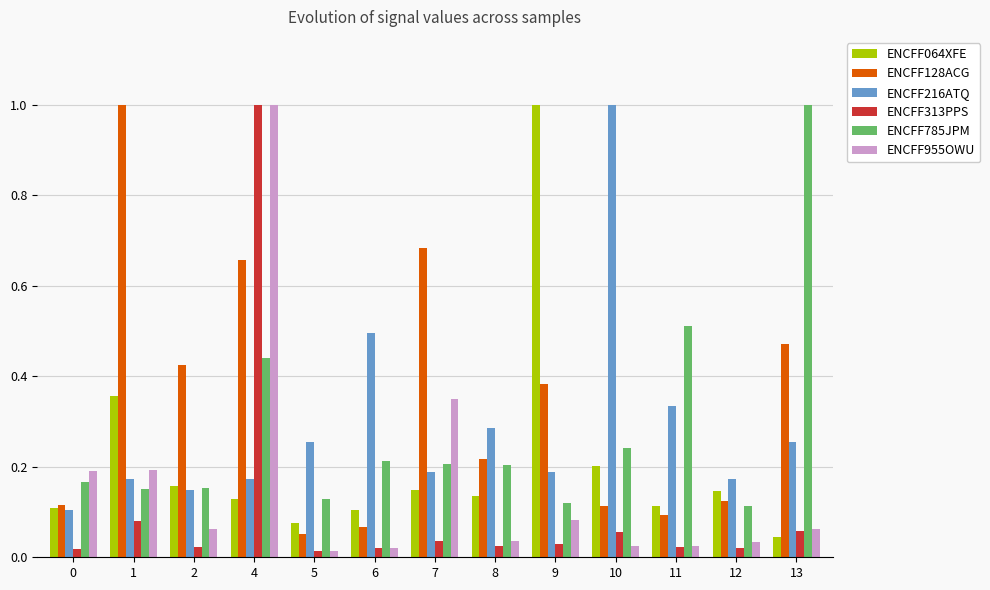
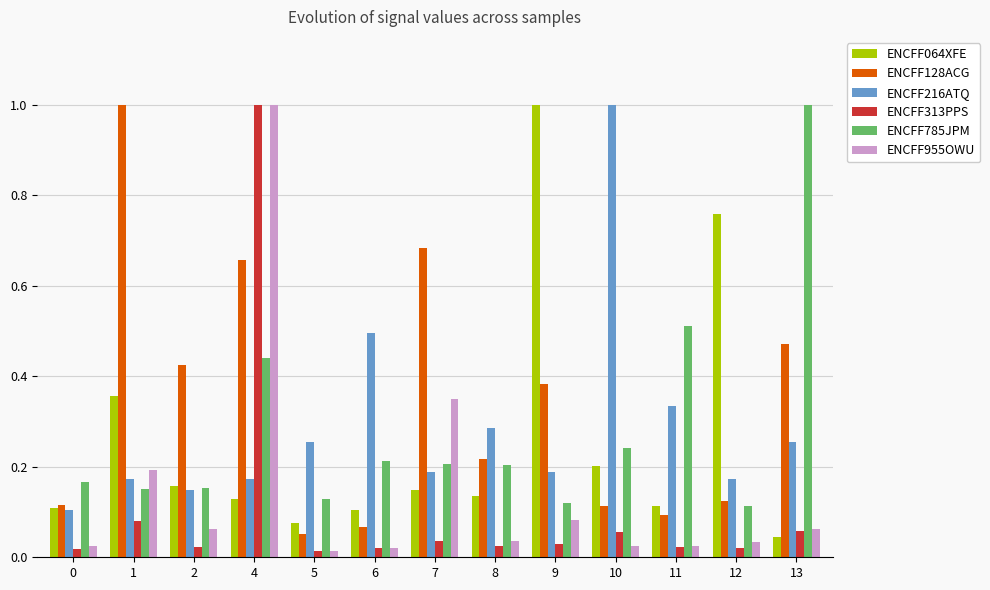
  {
    "ENCFF064XFE": {
      "0": 0.11,
      "1": 0.36,
      "2": 0.16,
      "4": 0.13,
      "5": 0.07,
      "6": 0.10,
      "7": 0.15,
      "8": 0.14,
      "9": 1.00,
      "10": 0.20,
      "11": 0.11,
-     "12": 0.15,
+     "12": 0.76,
      "13": 0.05
    },
    "ENCFF128ACG": {
      "0": 0.12,
      "1": 1.00,
      "2": 0.43,
      "4": 0.66,
      "5": 0.05,
      "6": 0.07,
      "7": 0.68,
      "8": 0.22,
      "9": 0.38,
      "10": 0.11,
      "11": 0.09,
      "12": 0.13,
      "13": 0.47
    },
    "ENCFF216ATQ": {
      "0": 0.10,
      "1": 0.17,
      "2": 0.15,
      "4": 0.17,
      "5": 0.25,
      "6": 0.50,
      "7": 0.19,
      "8": 0.29,
      "9": 0.19,
      "10": 1.00,
      "11": 0.33,
      "12": 0.17,
      "13": 0.25
    },
    "ENCFF313PPS": {
      "0": 0.02,
      "1": 0.08,
      "2": 0.02,
      "4": 1.00,
      "5": 0.01,
      "6": 0.02,
      "7": 0.04,
      "8": 0.02,
      "9": 0.03,
      "10": 0.05,
      "11": 0.02,
      "12": 0.02,
      "13": 0.06
    },
    "ENCFF785JPM": {
      "0": 0.17,
      "1": 0.15,
      "2": 0.15,
      "4": 0.44,
      "5": 0.13,
      "6": 0.21,
      "7": 0.21,
      "8": 0.20,
      "9": 0.12,
      "10": 0.24,
      "11": 0.51,
      "12": 0.11,
      "13": 1.00
    },
    "ENCFF955OWU": {
-     "0": 0.19,
+     "0": 0.02,
      "1": 0.19,
      "2": 0.06,
      "4": 1.00,
      "5": 0.01,
      "6": 0.02,
      "7": 0.35,
      "8": 0.04,
      "9": 0.08,
      "10": 0.02,
      "11": 0.02,
      "12": 0.03,
      "13": 0.06
    }
  }
